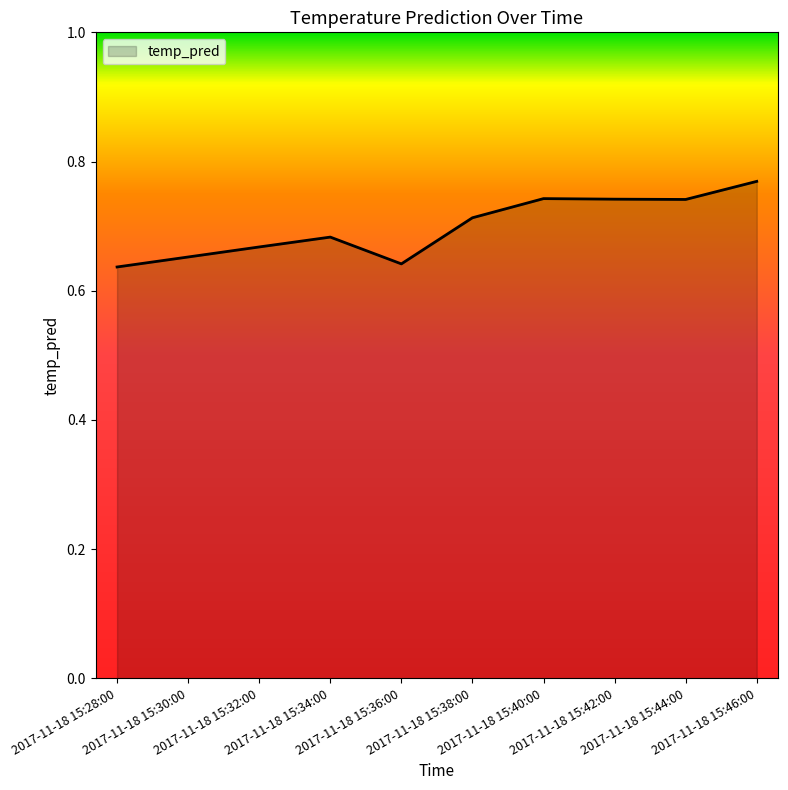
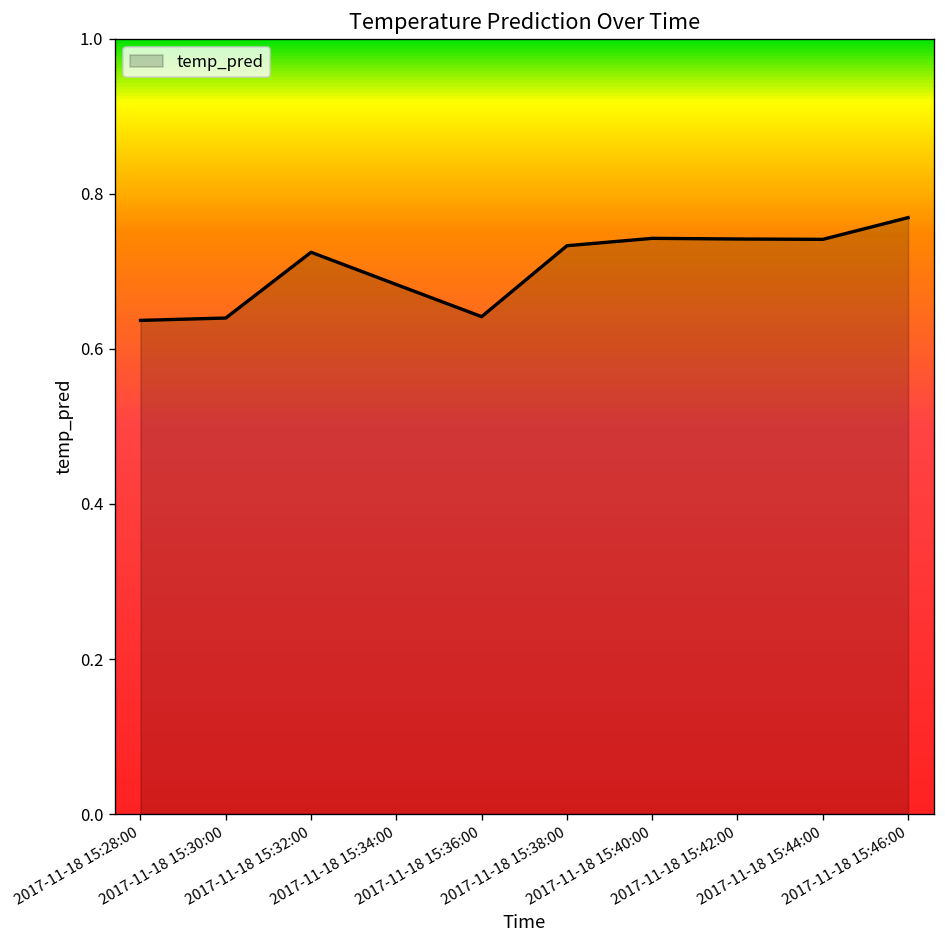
  {
    "2017-11-18 15:28:00": 0.64,
-   "2017-11-18 15:30:00": 0.65,
-   "2017-11-18 15:32:00": 0.67,
+   "2017-11-18 15:30:00": 0.64,
+   "2017-11-18 15:32:00": 0.72,
    "2017-11-18 15:34:00": 0.68,
    "2017-11-18 15:36:00": 0.64,
-   "2017-11-18 15:38:00": 0.71,
+   "2017-11-18 15:38:00": 0.73,
    "2017-11-18 15:40:00": 0.74,
    "2017-11-18 15:42:00": 0.74,
    "2017-11-18 15:44:00": 0.74,
    "2017-11-18 15:46:00": 0.77
  }
